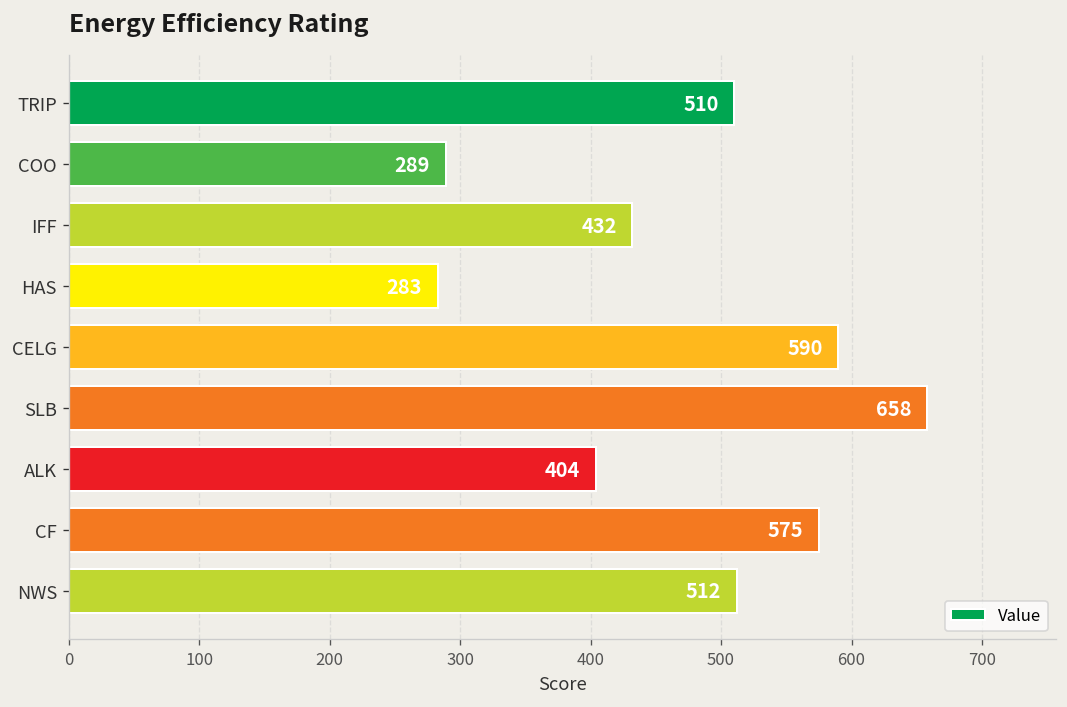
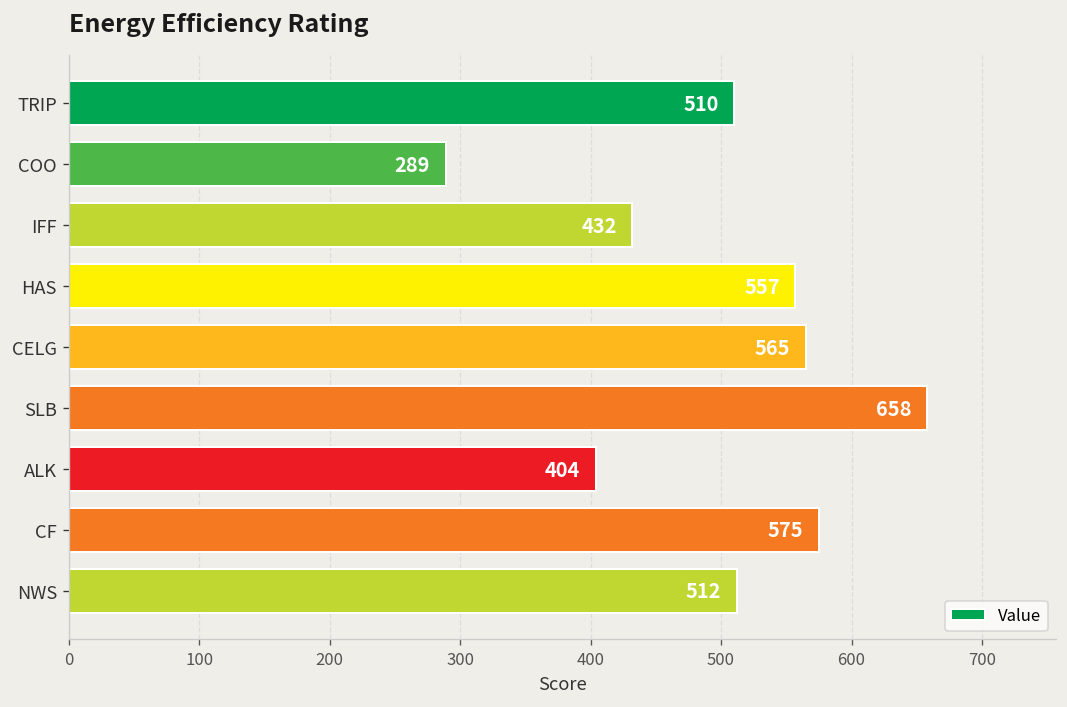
  {
    "TRIP": 510,
    "COO": 289,
    "IFF": 432,
-   "HAS": 283,
-   "CELG": 590,
+   "HAS": 557,
+   "CELG": 565,
    "SLB": 658,
    "ALK": 404,
    "CF": 575,
    "NWS": 512
  }
